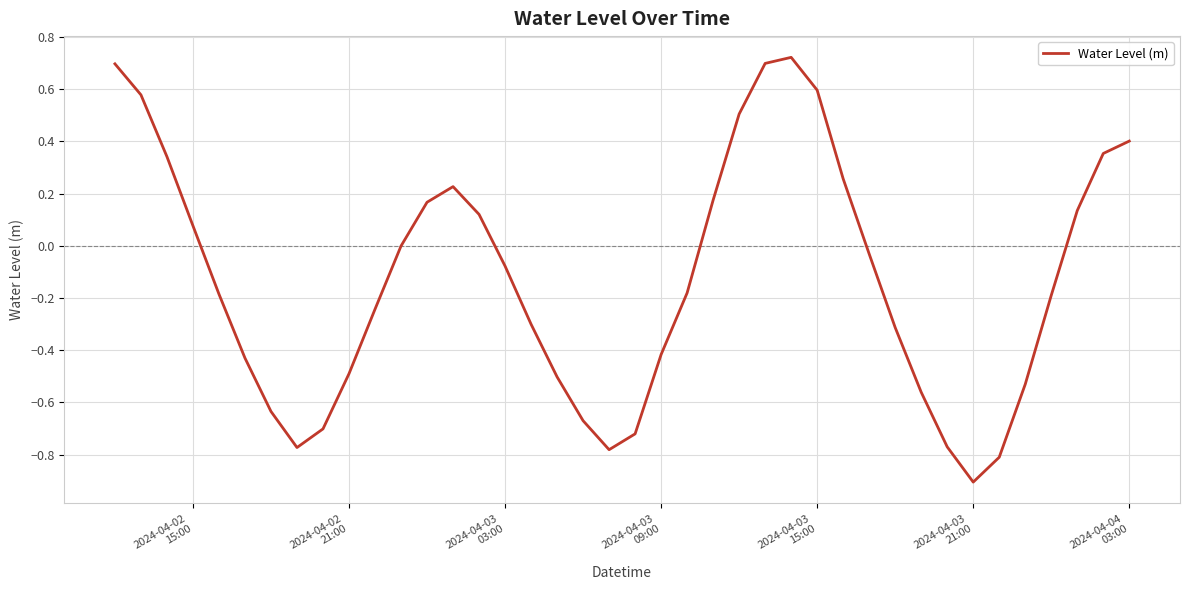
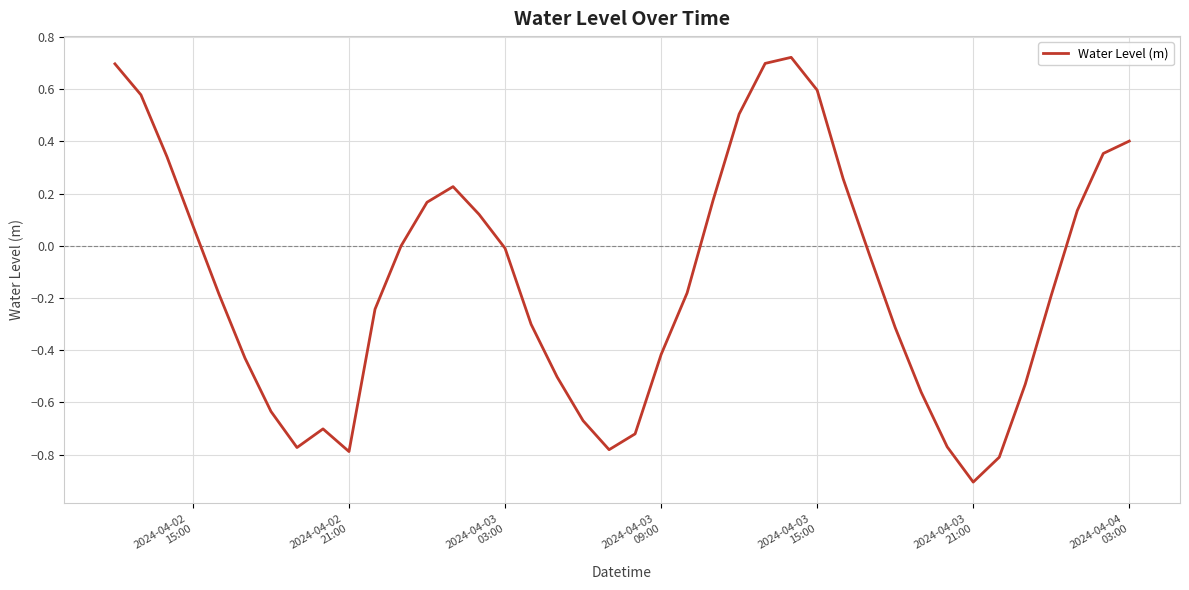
  {
    "2024-04-02 15:00": 0.08,
-   "2024-04-02 21:00": -0.49,
-   "2024-04-03 03:00": -0.08,
+   "2024-04-02 21:00": -0.79,
+   "2024-04-03 03:00": -0.01,
    "2024-04-03 09:00": -0.42,
    "2024-04-03 15:00": 0.60,
    "2024-04-03 21:00": -0.90,
    "2024-04-04 03:00": 0.40
  }
